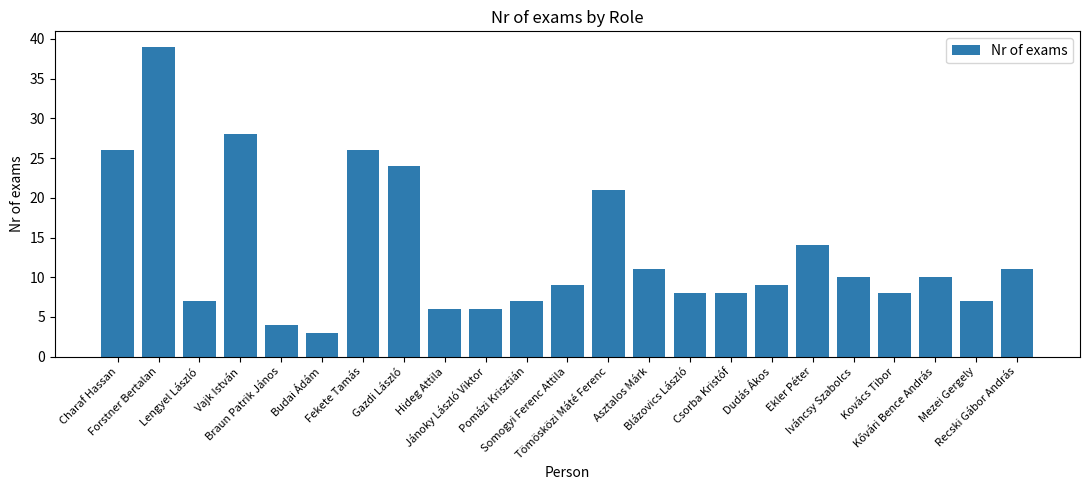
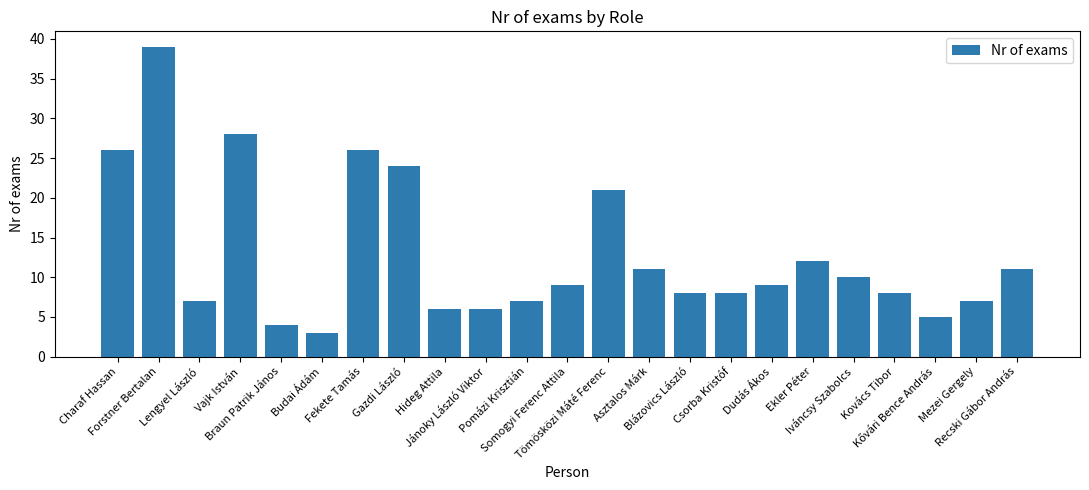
  {
    "Charaf Hassan": 26,
    "Forstner Bertalan": 39,
    "Lengyel László": 7,
    "Vajk István": 28,
    "Braun Patrik János": 4,
    "Budai Ádám": 3,
    "Fekete Tamás": 26,
    "Gazdi László": 24,
    "Hideg Attila": 6,
    "Jánoky László Viktor": 6,
    "Pomázi Krisztián": 7,
    "Somogyi Ferenc Attila": 9,
    "Tömösközi Máté Ferenc": 21,
    "Asztalos Márk": 11,
    "Blázovics László": 8,
    "Csorba Kristóf": 8,
    "Dudás Ákos": 9,
-   "Ekler Péter": 14,
+   "Ekler Péter": 12,
    "Iváncsy Szabolcs": 10,
    "Kovács Tibor": 8,
-   "Kővári Bence András": 10,
+   "Kővári Bence András": 5,
    "Mezei Gergely": 7,
    "Recski Gábor András": 11
  }
